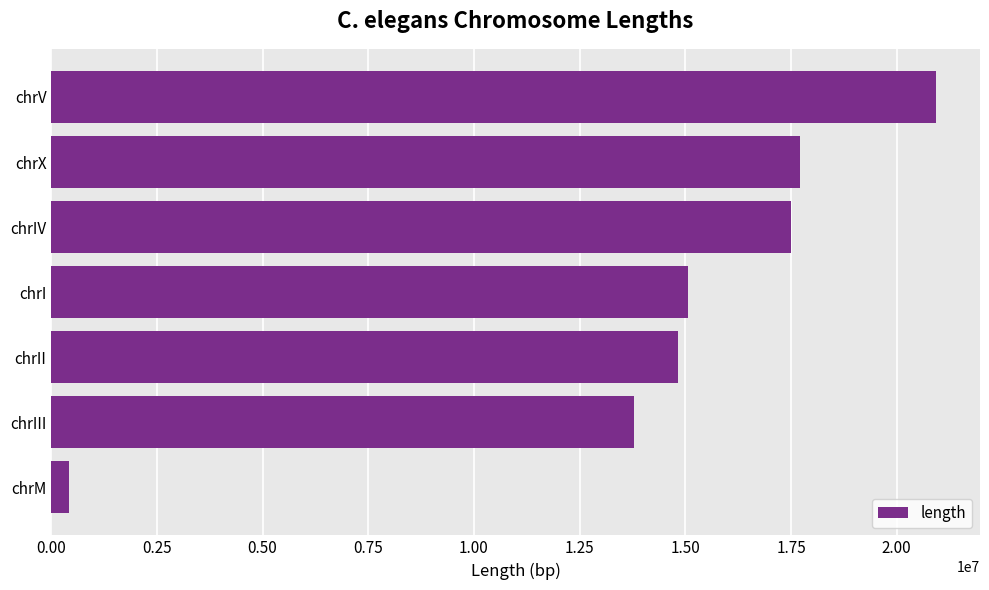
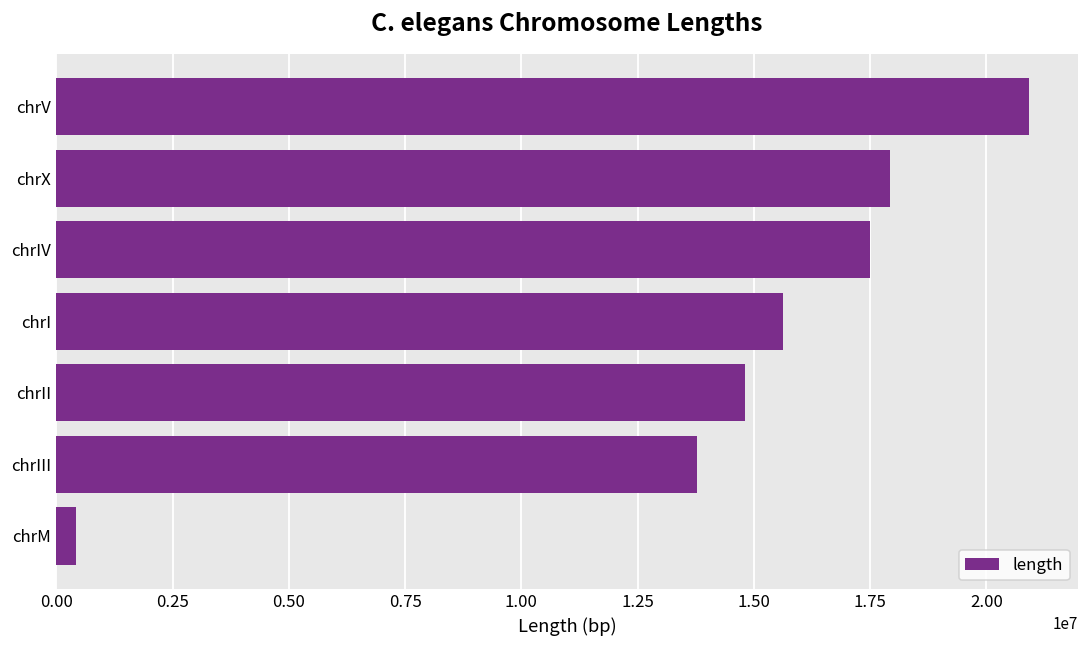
  {
    "chrV": 20900000,
-   "chrX": 17700000,
+   "chrX": 17900000,
    "chrIV": 17500000,
-   "chrI": 15100000,
+   "chrI": 15600000,
    "chrII": 14800000,
    "chrIII": 13800000,
    "chrM": 400000
  }
